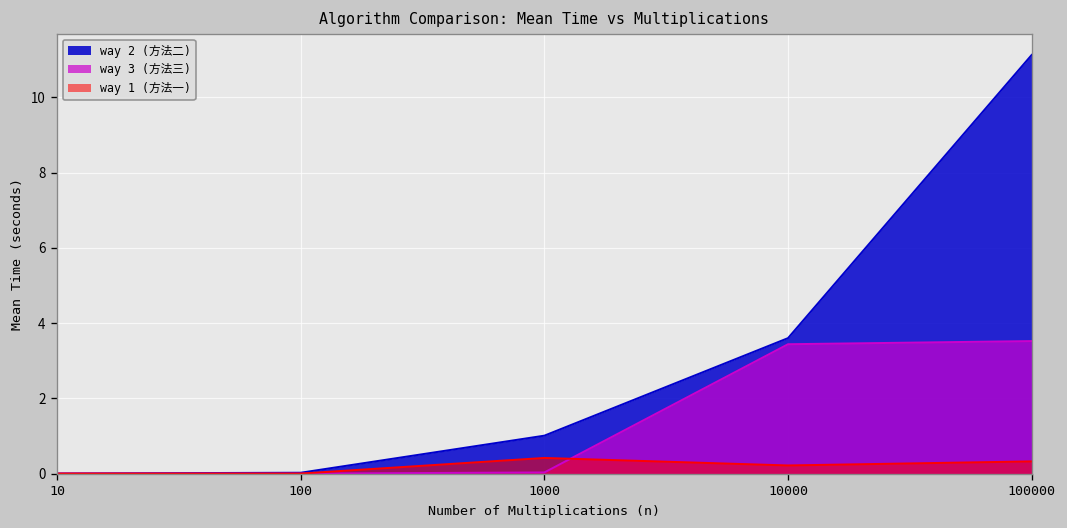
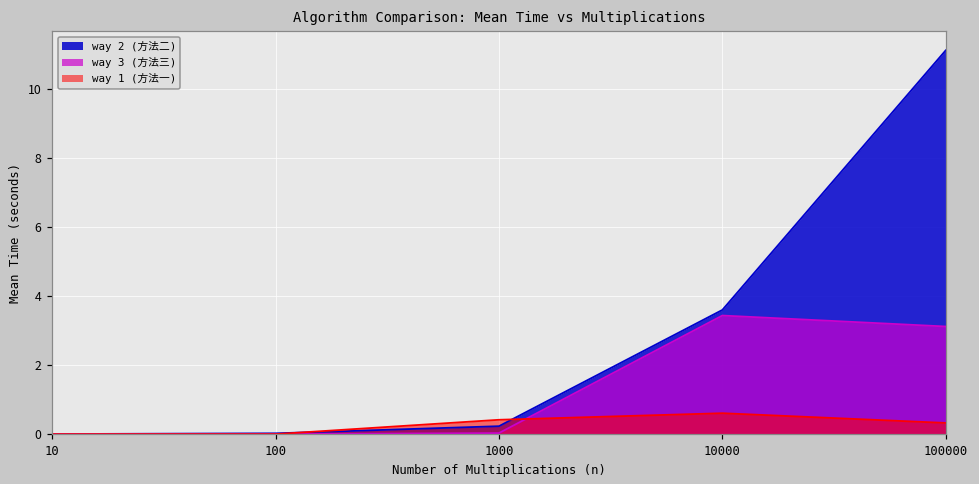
  {
    "way 2 (方法二)": {
-     "1000": 1.0,
+     "1000": 0.2,
      "10000": 3.6,
      "100000": 11.1
    },
    "way 3 (方法三)": {
      "1000": 0.0,
      "10000": 3.4,
-     "100000": 3.5
+     "100000": 3.1
    },
    "way 1 (方法一)": {
      "1000": 0.4,
-     "10000": 0.2,
+     "10000": 0.6,
      "100000": 0.3
    }
  }
